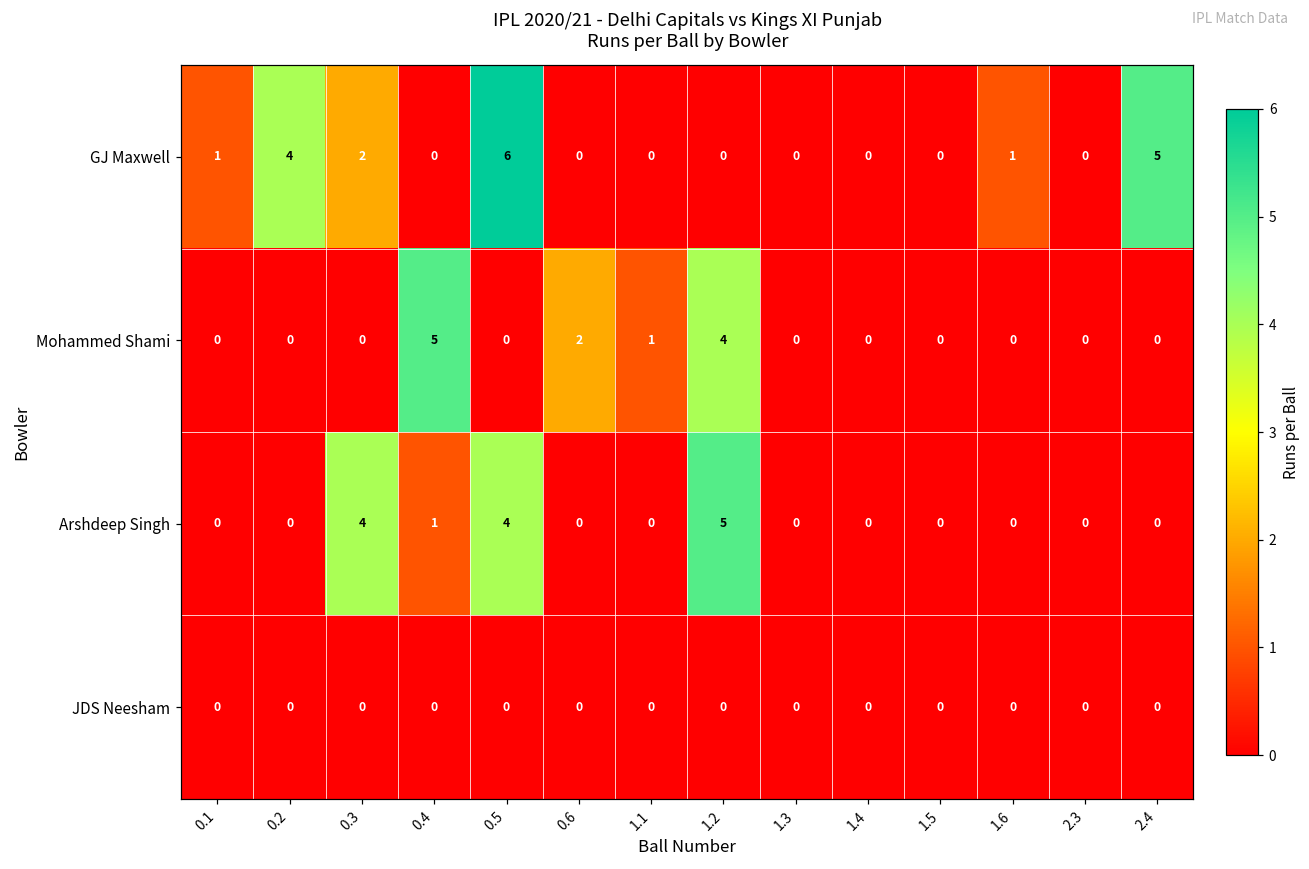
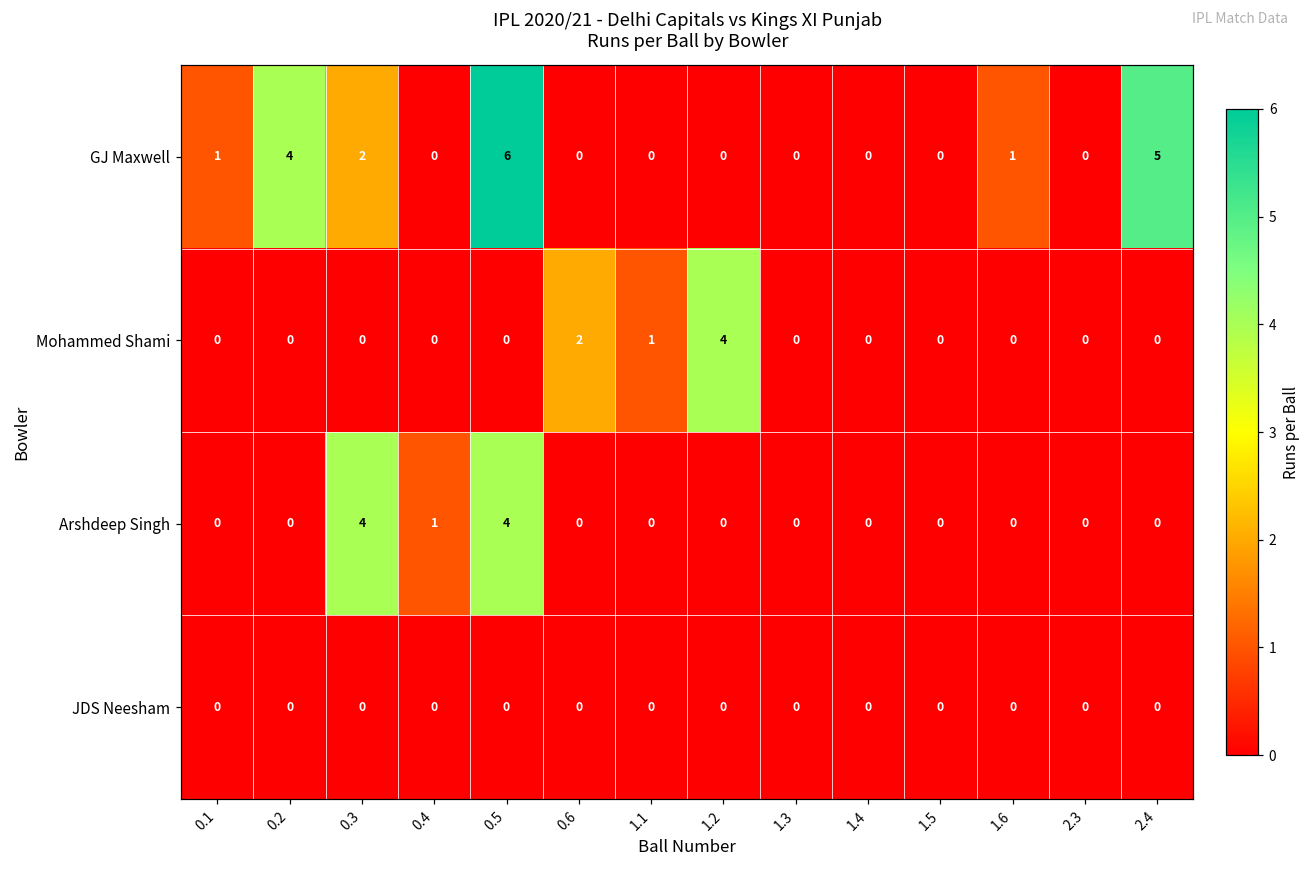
  {
    "GJ Maxwell": {
      "0.1": 1,
      "0.2": 4,
      "0.3": 2,
      "0.4": 0,
      "0.5": 6,
      "0.6": 0,
      "1.1": 0,
      "1.2": 0,
      "1.3": 0,
      "1.4": 0,
      "1.5": 0,
      "1.6": 1,
      "2.3": 0,
      "2.4": 5
    },
    "Mohammed Shami": {
      "0.1": 0,
      "0.2": 0,
      "0.3": 0,
-     "0.4": 5,
+     "0.4": 0,
      "0.5": 0,
      "0.6": 2,
      "1.1": 1,
      "1.2": 4,
      "1.3": 0,
      "1.4": 0,
      "1.5": 0,
      "1.6": 0,
      "2.3": 0,
      "2.4": 0
    },
    "Arshdeep Singh": {
      "0.1": 0,
      "0.2": 0,
      "0.3": 4,
      "0.4": 1,
      "0.5": 4,
      "0.6": 0,
      "1.1": 0,
-     "1.2": 5,
+     "1.2": 0,
      "1.3": 0,
      "1.4": 0,
      "1.5": 0,
      "1.6": 0,
      "2.3": 0,
      "2.4": 0
    },
    "JDS Neesham": {
      "0.1": 0,
      "0.2": 0,
      "0.3": 0,
      "0.4": 0,
      "0.5": 0,
      "0.6": 0,
      "1.1": 0,
      "1.2": 0,
      "1.3": 0,
      "1.4": 0,
      "1.5": 0,
      "1.6": 0,
      "2.3": 0,
      "2.4": 0
    }
  }
